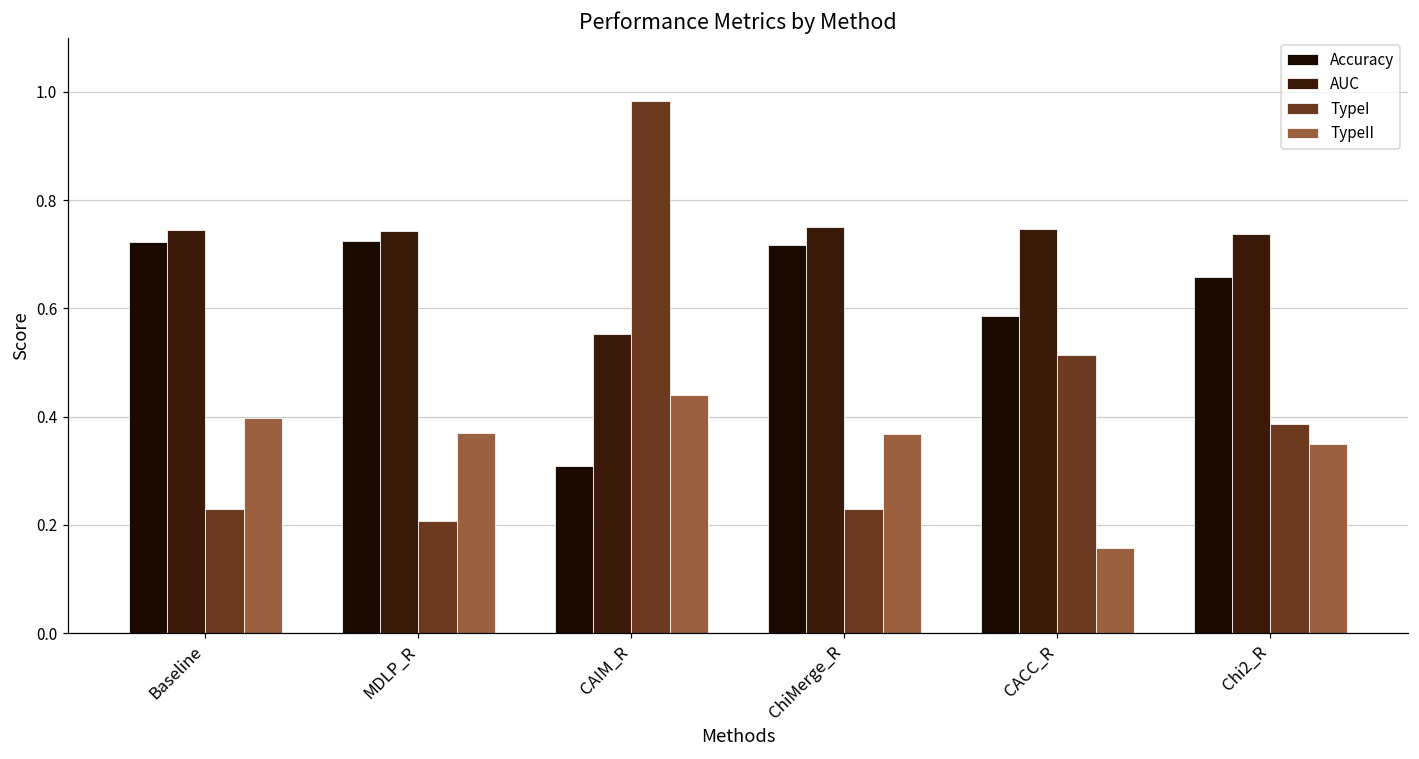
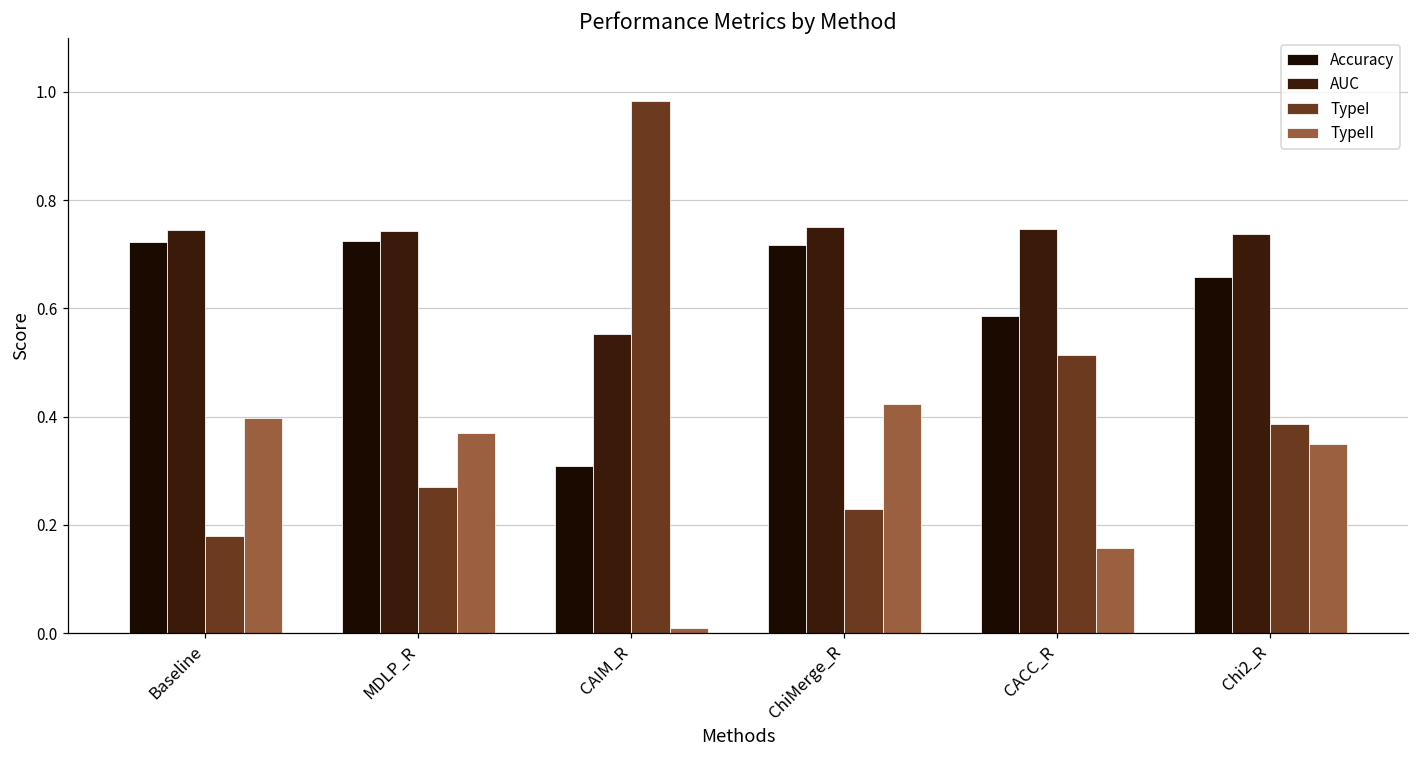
  {
    "TypeI": {
-     "Baseline": 0.23,
-     "MDLP_R": 0.21,
+     "Baseline": 0.18,
+     "MDLP_R": 0.27,
      "CAIM_R": 0.98,
      "ChiMerge_R": 0.23,
      "CACC_R": 0.51,
      "Chi2_R": 0.39
    },
    "TypeII": {
      "Baseline": 0.40,
      "MDLP_R": 0.37,
-     "CAIM_R": 0.44,
-     "ChiMerge_R": 0.37,
+     "CAIM_R": 0.01,
+     "ChiMerge_R": 0.42,
      "CACC_R": 0.16,
      "Chi2_R": 0.35
    }
  }
